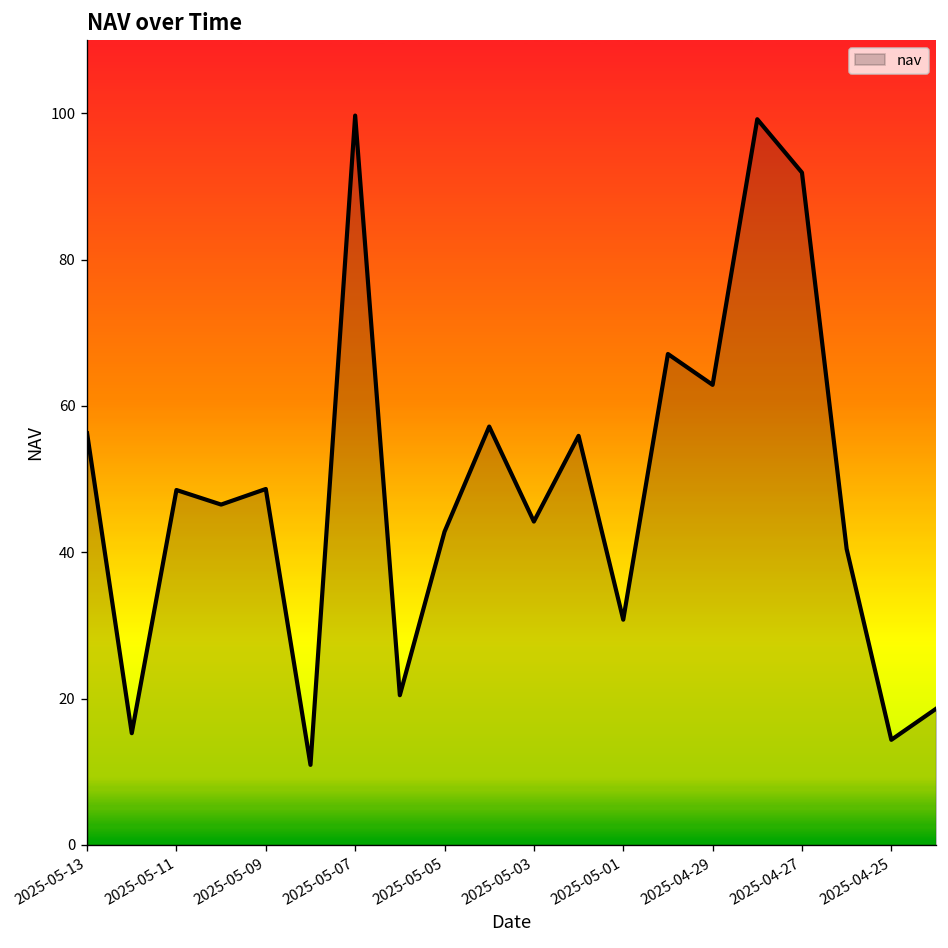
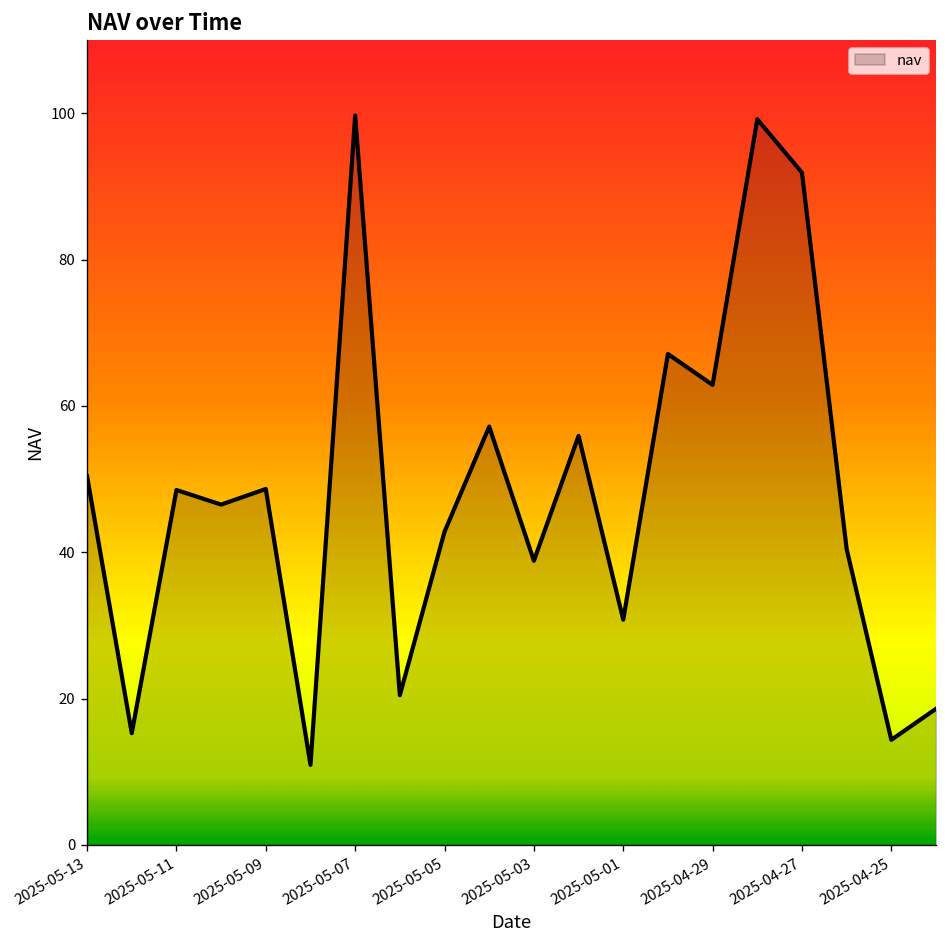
  {
-   "2025-05-13": 56,
+   "2025-05-13": 50,
    "2025-05-11": 49,
    "2025-05-09": 49,
    "2025-05-07": 100,
    "2025-05-05": 43,
-   "2025-05-03": 44,
+   "2025-05-03": 39,
    "2025-05-01": 31,
    "2025-04-29": 63,
    "2025-04-27": 92,
    "2025-04-25": 14
  }
